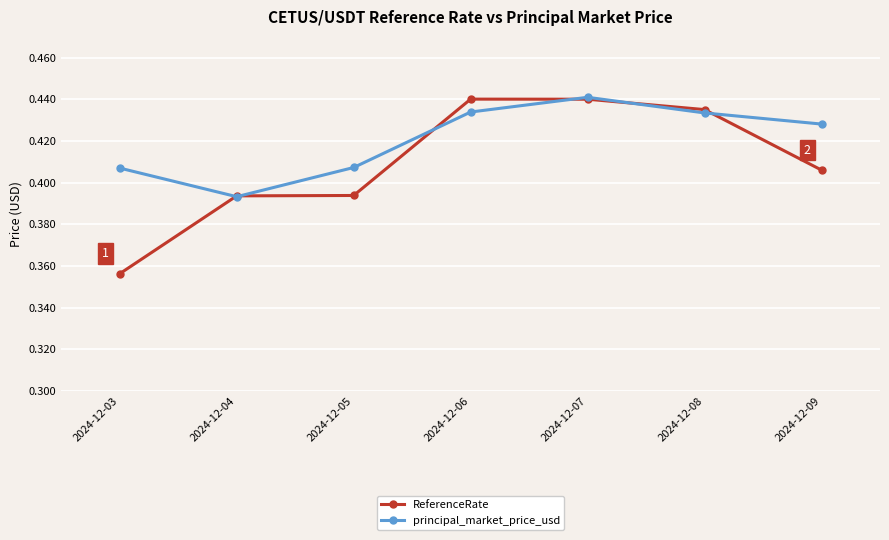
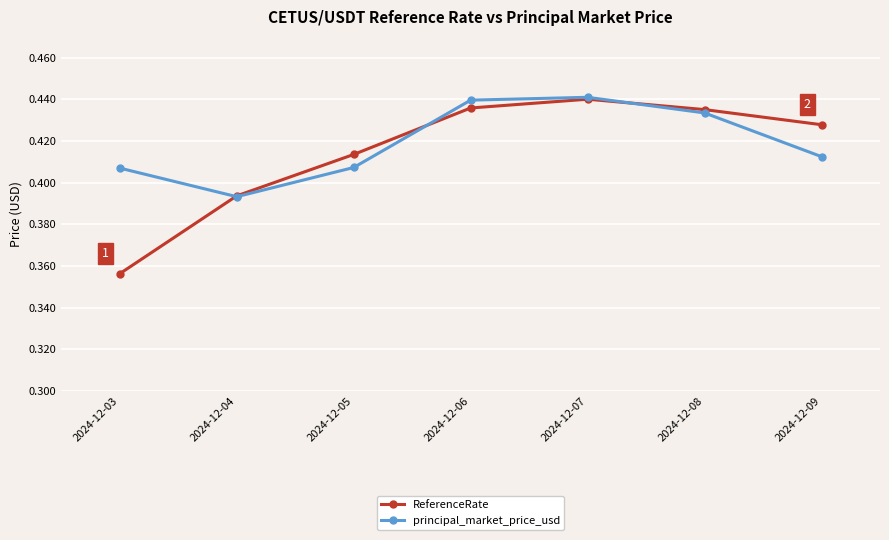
  {
    "ReferenceRate": {
-     "2024-12-05": 0.394,
-     "2024-12-06": 0.440,
+     "2024-12-05": 0.413,
+     "2024-12-06": 0.436,
      "2024-12-08": 0.435,
-     "2024-12-09": 0.406
+     "2024-12-09": 0.428
    },
    "principal_market_price_usd": {
      "2024-12-03": 0.407,
      "2024-12-05": 0.407,
-     "2024-12-06": 0.434,
+     "2024-12-06": 0.440,
      "2024-12-08": 0.433,
-     "2024-12-09": 0.428
+     "2024-12-09": 0.412
    }
  }
